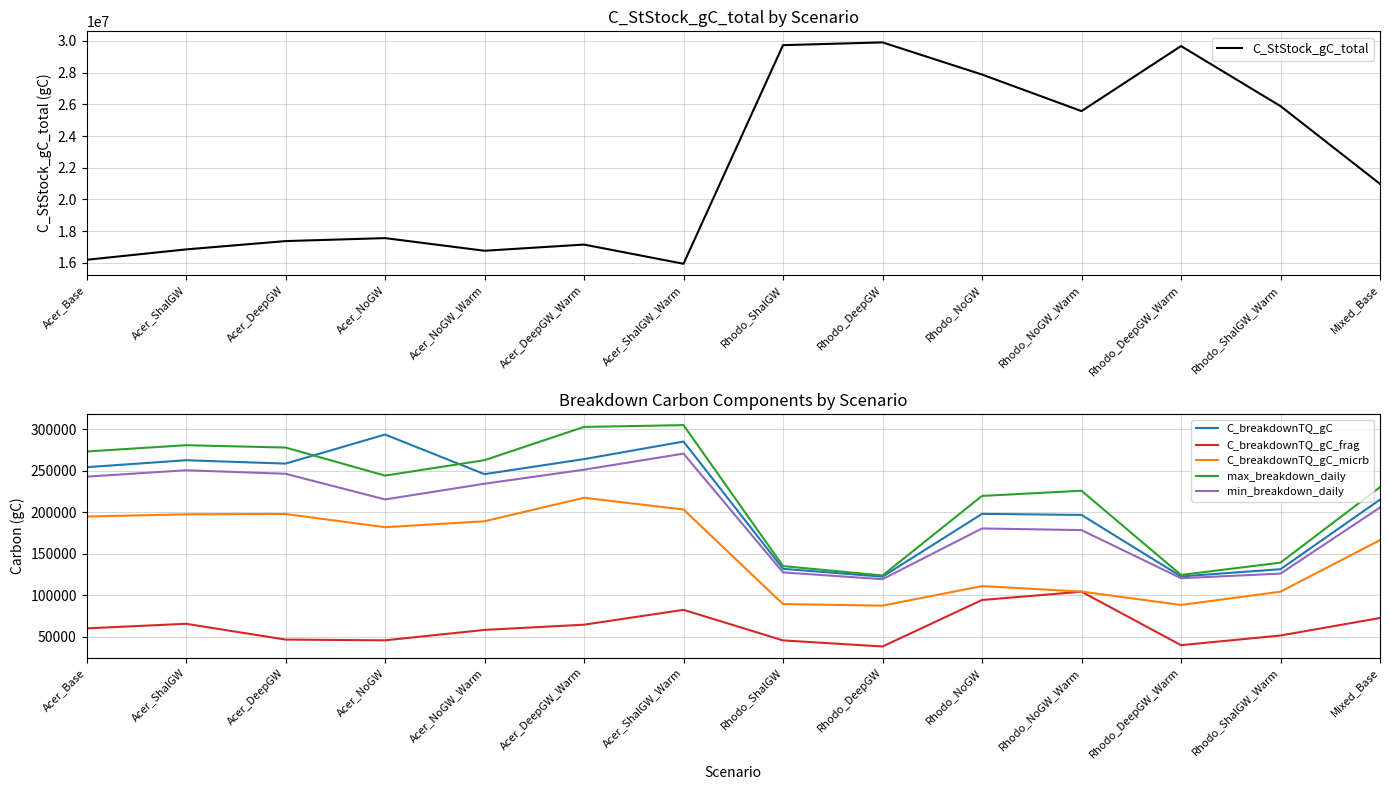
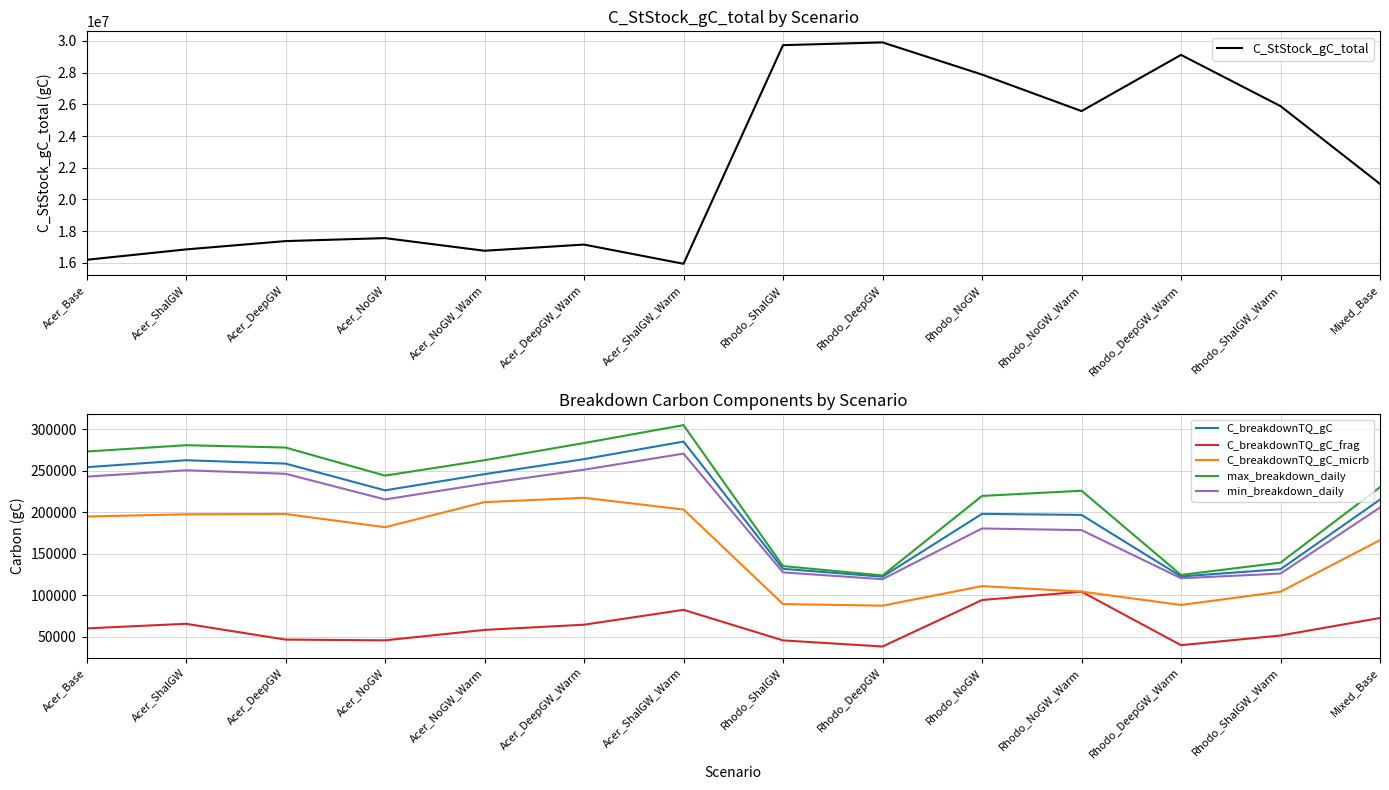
  {
    "C_StStock_gC_total by Scenario": {
      "Acer_Base": 16200000,
      "Acer_ShalGW": 16900000,
      "Acer_DeepGW": 17400000,
      "Acer_NoGW": 17600000,
      "Acer_NoGW_Warm": 16800000,
      "Acer_DeepGW_Warm": 17200000,
      "Acer_ShalGW_Warm": 15900000,
      "Rhodo_ShalGW": 29700000,
      "Rhodo_DeepGW": 29900000,
      "Rhodo_NoGW": 27900000,
      "Rhodo_NoGW_Warm": 25600000,
-     "Rhodo_DeepGW_Warm": 29700000,
+     "Rhodo_DeepGW_Warm": 29100000,
      "Rhodo_ShalGW_Warm": 25900000,
      "Mixed_Base": 21000000
    },
    "Breakdown Carbon Components by Scenario": {
      "C_breakdownTQ_gC": {
        "Acer_Base": 250000,
        "Acer_ShalGW": 260000,
        "Acer_DeepGW": 260000,
-       "Acer_NoGW": 290000,
+       "Acer_NoGW": 230000,
        "Acer_NoGW_Warm": 250000,
        "Acer_DeepGW_Warm": 260000,
        "Acer_ShalGW_Warm": 290000,
        "Rhodo_ShalGW": 130000,
        "Rhodo_NoGW": 200000,
        "Rhodo_NoGW_Warm": 200000,
        "Rhodo_ShalGW_Warm": 130000,
        "Mixed_Base": 220000
      },
      "C_breakdownTQ_gC_frag": {
        "Acer_Base": 60000,
        "Acer_ShalGW": 70000,
        "Acer_DeepGW": 50000,
        "Acer_NoGW": 50000,
        "Acer_NoGW_Warm": 60000,
        "Acer_DeepGW_Warm": 60000,
        "Acer_ShalGW_Warm": 80000,
        "Rhodo_ShalGW": 50000,
        "Rhodo_DeepGW": 40000,
        "Rhodo_NoGW": 90000,
        "Rhodo_DeepGW_Warm": 40000,
        "Rhodo_ShalGW_Warm": 50000,
        "Mixed_Base": 70000
      },
      "C_breakdownTQ_gC_micrb": {
        "Acer_Base": 190000,
        "Acer_ShalGW": 200000,
        "Acer_DeepGW": 200000,
        "Acer_NoGW": 180000,
-       "Acer_NoGW_Warm": 190000,
+       "Acer_NoGW_Warm": 210000,
        "Acer_DeepGW_Warm": 220000,
        "Acer_ShalGW_Warm": 200000,
        "Rhodo_ShalGW": 90000,
        "Rhodo_DeepGW": 90000,
        "Rhodo_NoGW": 110000,
        "Rhodo_DeepGW_Warm": 90000,
        "Rhodo_ShalGW_Warm": 100000,
        "Mixed_Base": 170000
      },
      "max_breakdown_daily": {
        "Acer_Base": 270000,
        "Acer_ShalGW": 280000,
        "Acer_DeepGW": 280000,
        "Acer_NoGW": 240000,
        "Acer_NoGW_Warm": 260000,
-       "Acer_DeepGW_Warm": 300000,
+       "Acer_DeepGW_Warm": 280000,
        "Acer_ShalGW_Warm": 300000,
        "Rhodo_ShalGW": 140000,
        "Rhodo_NoGW": 220000,
        "Rhodo_NoGW_Warm": 230000,
        "Rhodo_ShalGW_Warm": 140000,
        "Mixed_Base": 230000
      },
      "min_breakdown_daily": {
        "Acer_Base": 240000,
        "Acer_ShalGW": 250000,
        "Acer_DeepGW": 250000,
        "Acer_NoGW": 220000,
        "Acer_NoGW_Warm": 230000,
        "Acer_DeepGW_Warm": 250000,
        "Acer_ShalGW_Warm": 270000,
        "Rhodo_ShalGW": 130000,
        "Rhodo_NoGW": 180000,
        "Rhodo_NoGW_Warm": 180000,
        "Rhodo_ShalGW_Warm": 130000,
        "Mixed_Base": 210000
      }
    }
  }
